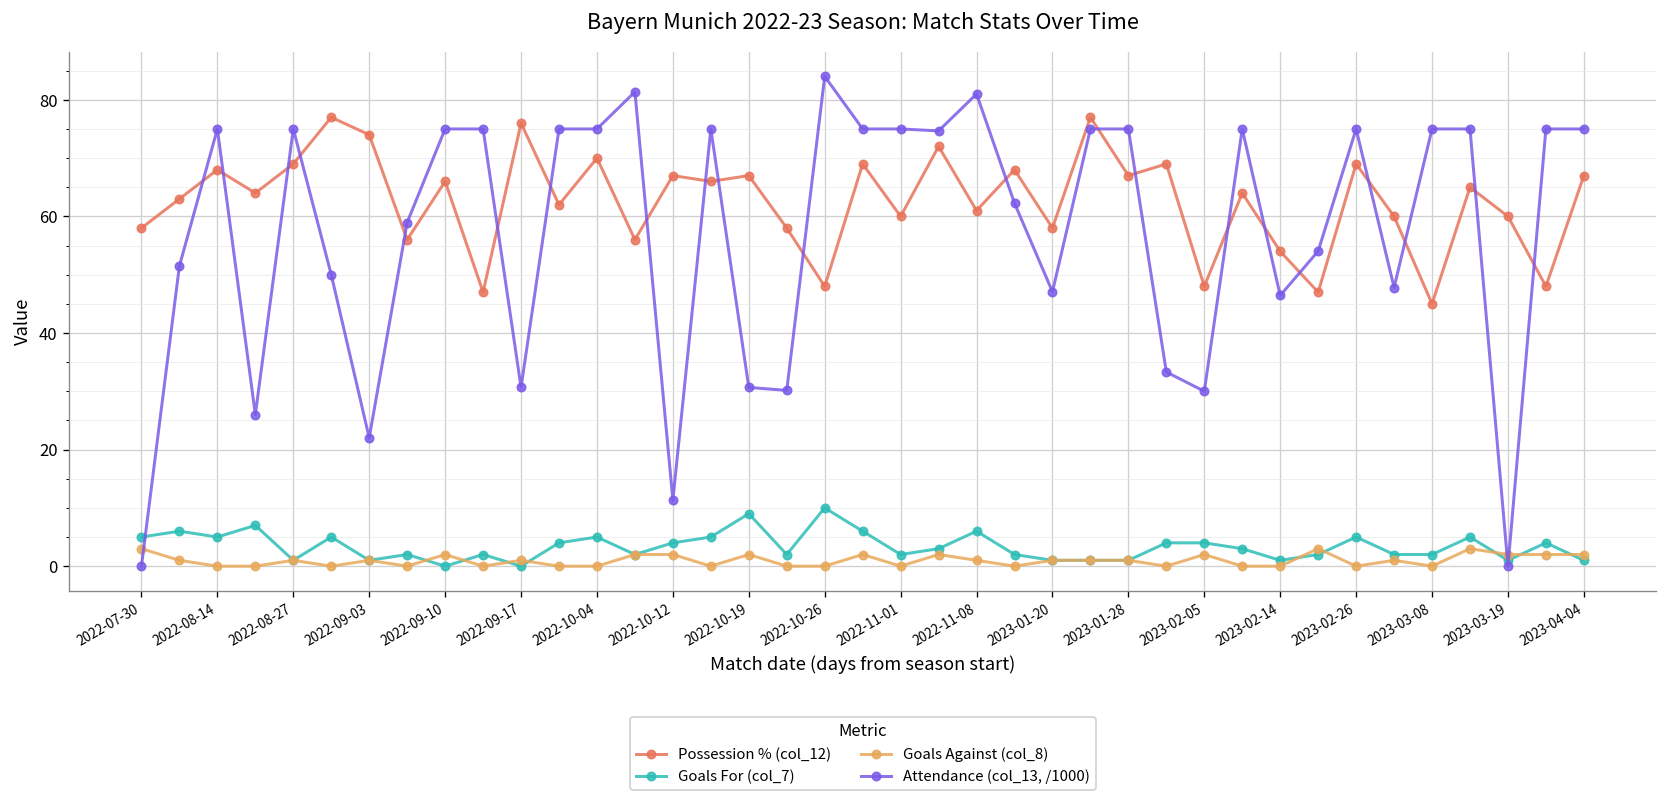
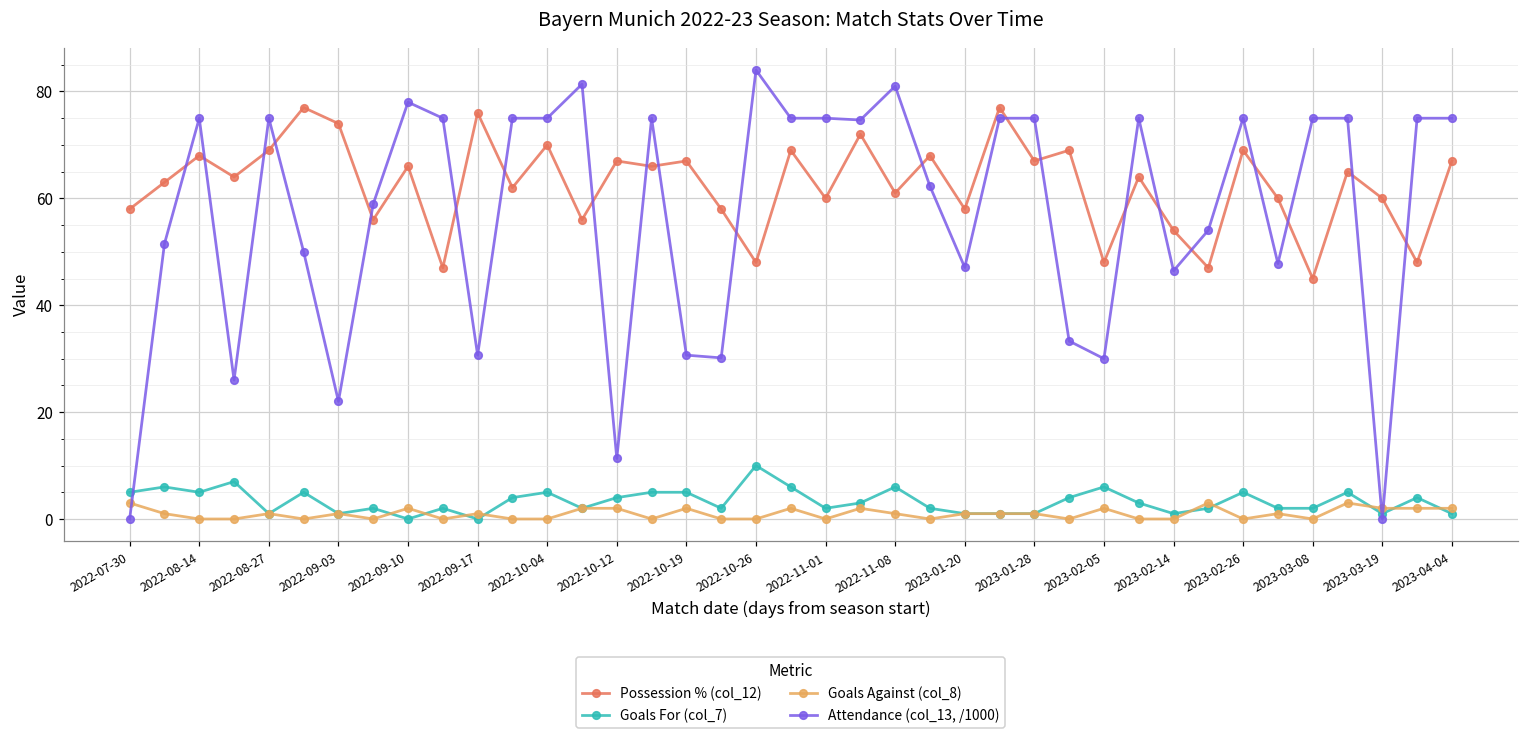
  {
    "Goals For (col_7)": {
      "2022-07-30": 5,
      "2022-08-14": 5,
      "2022-09-10": 0,
      "2022-09-17": 0,
      "2022-10-04": 5,
      "2022-10-12": 4,
-     "2022-10-19": 9,
+     "2022-10-19": 5,
      "2022-10-26": 10,
      "2022-11-01": 2,
      "2022-11-08": 6,
-     "2023-02-05": 4,
+     "2023-02-05": 6,
      "2023-02-14": 1,
      "2023-02-26": 5,
      "2023-03-08": 2,
      "2023-03-19": 1,
      "2023-04-04": 1
    },
    "Attendance (col_13, /1000)": {
      "2022-07-30": 0,
      "2022-08-14": 75,
      "2022-08-27": 75,
      "2022-09-03": 22,
-     "2022-09-10": 75,
+     "2022-09-10": 78,
      "2022-09-17": 31,
      "2022-10-04": 75,
      "2022-10-12": 11,
      "2022-10-19": 31,
      "2022-10-26": 84,
      "2022-11-01": 75,
      "2022-11-08": 81,
      "2023-01-20": 47,
      "2023-01-28": 75,
      "2023-02-05": 30,
      "2023-02-14": 46,
      "2023-02-26": 75,
      "2023-03-08": 75,
      "2023-03-19": 0,
      "2023-04-04": 75
    }
  }
